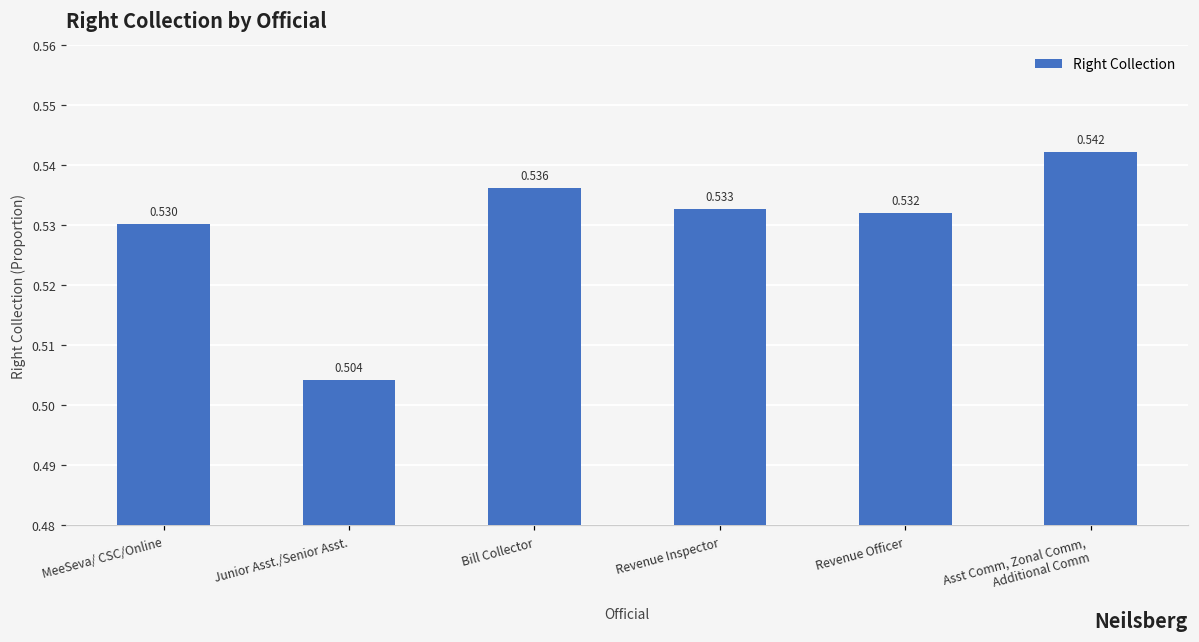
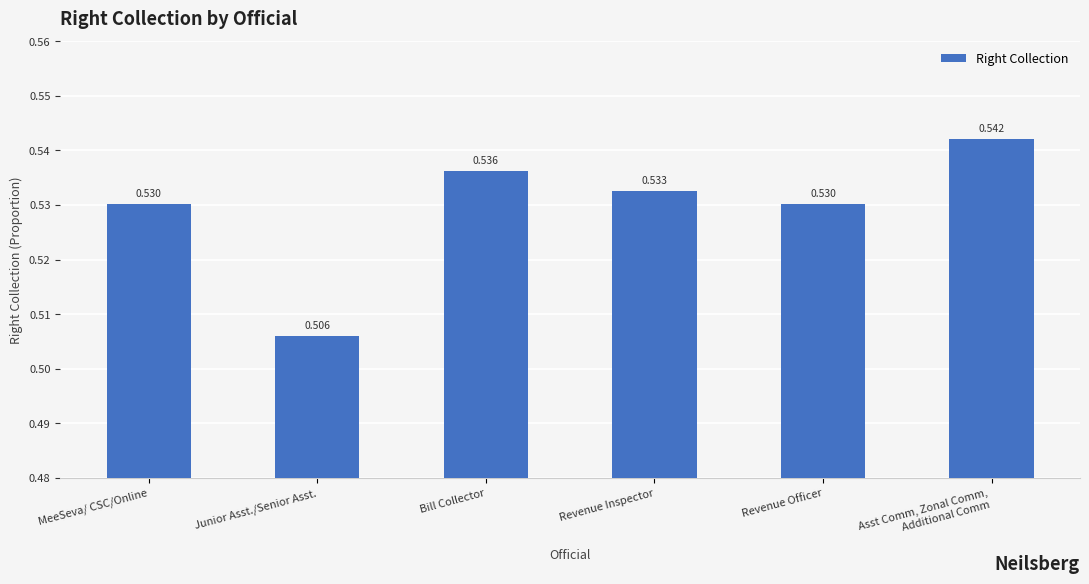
  {
    "MeeSeva/ CSC/Online": 0.530,
-   "Junior Asst./Senior Asst.": 0.504,
+   "Junior Asst./Senior Asst.": 0.506,
    "Bill Collector": 0.536,
    "Revenue Inspector": 0.533,
-   "Revenue Officer": 0.532,
+   "Revenue Officer": 0.530,
    "Asst Comm, Zonal Comm, Additional Comm": 0.542
  }
